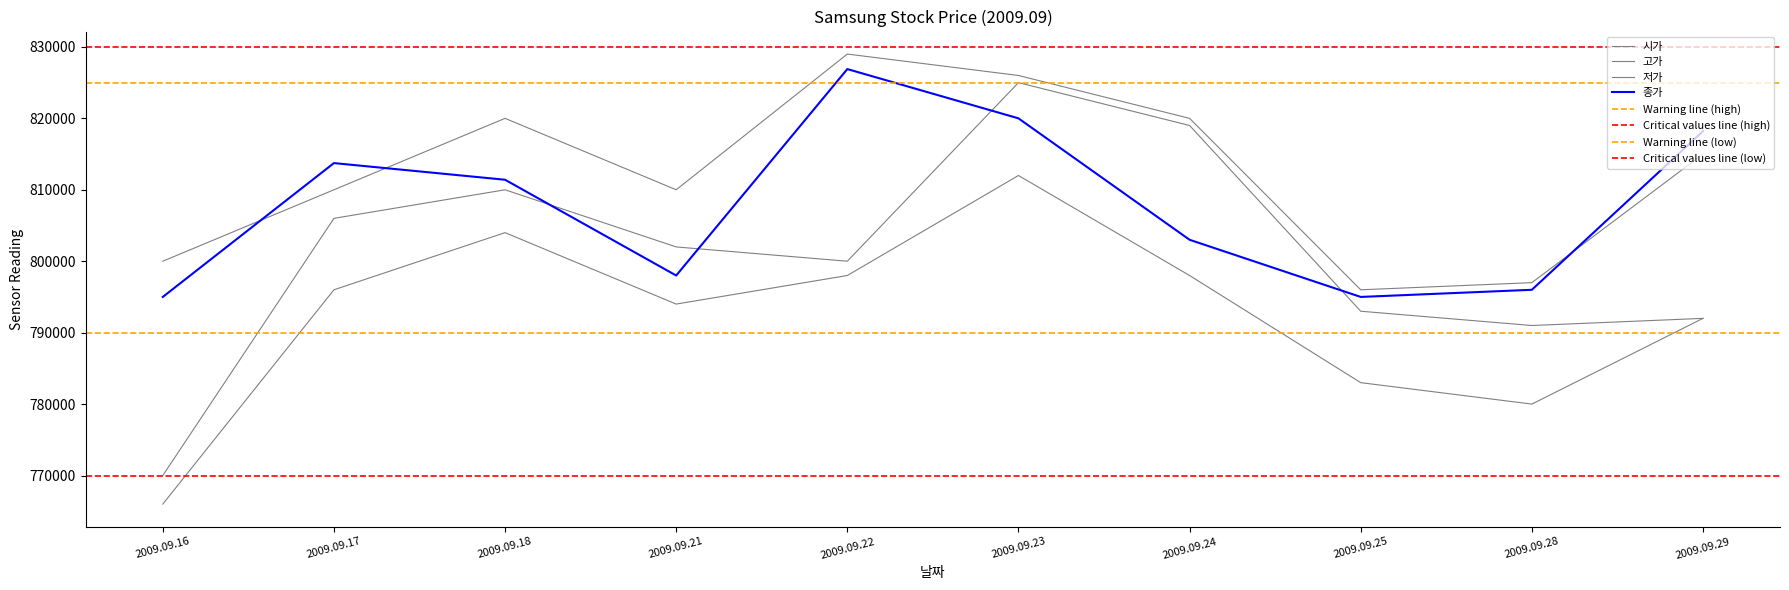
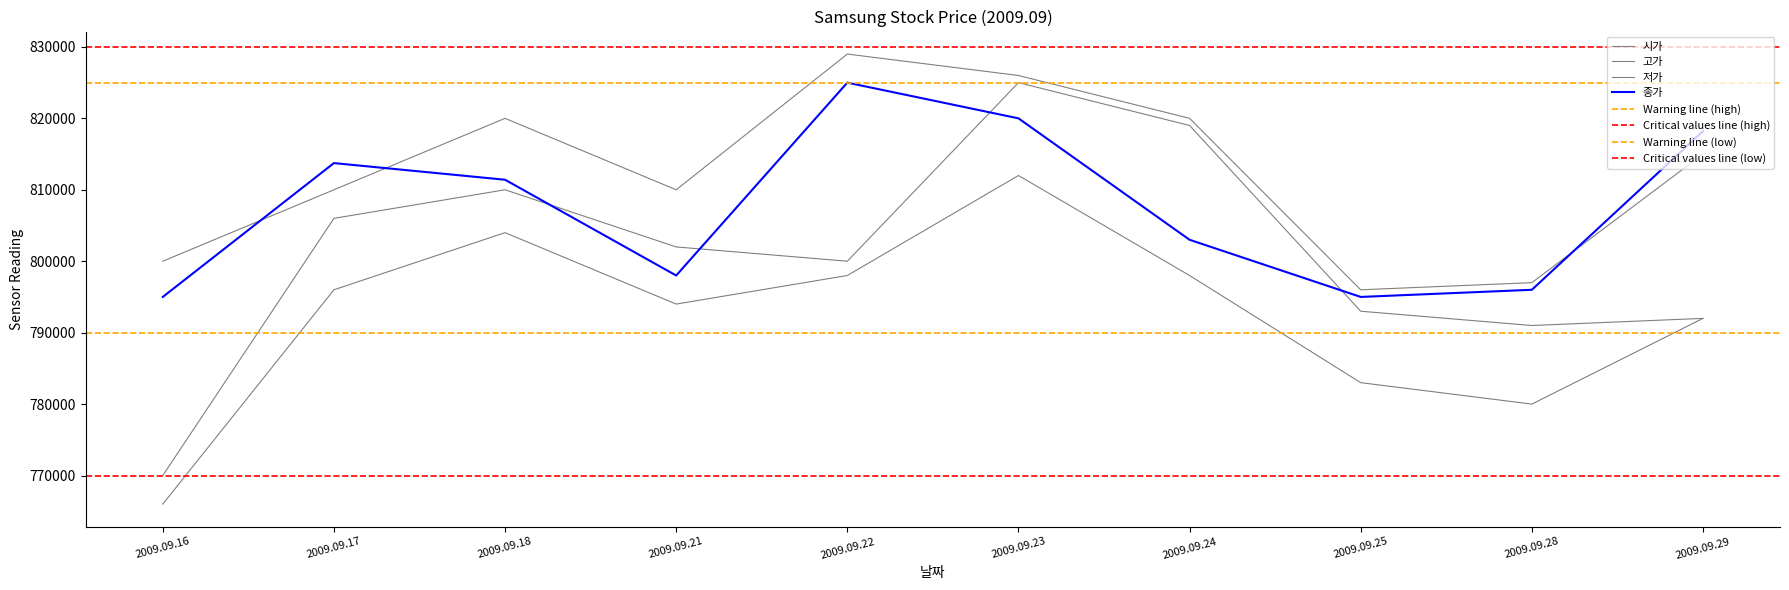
  {
    "종가": {
      "2009.09.16": 795000,
      "2009.09.17": 814000,
      "2009.09.18": 811000,
      "2009.09.21": 798000,
-     "2009.09.22": 827000,
+     "2009.09.22": 825000,
      "2009.09.23": 820000,
      "2009.09.24": 803000,
      "2009.09.25": 795000,
      "2009.09.28": 796000
    }
  }
